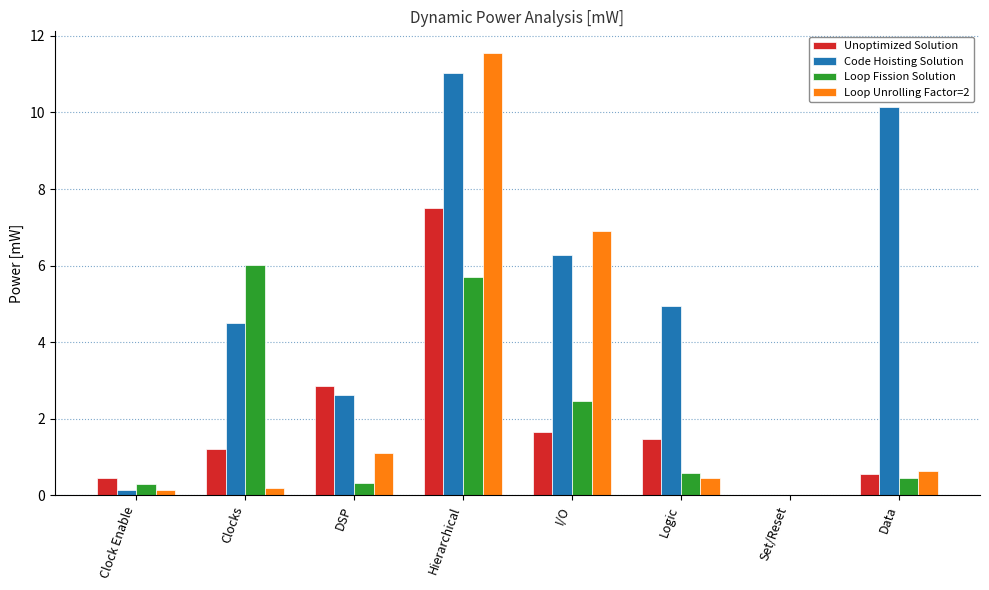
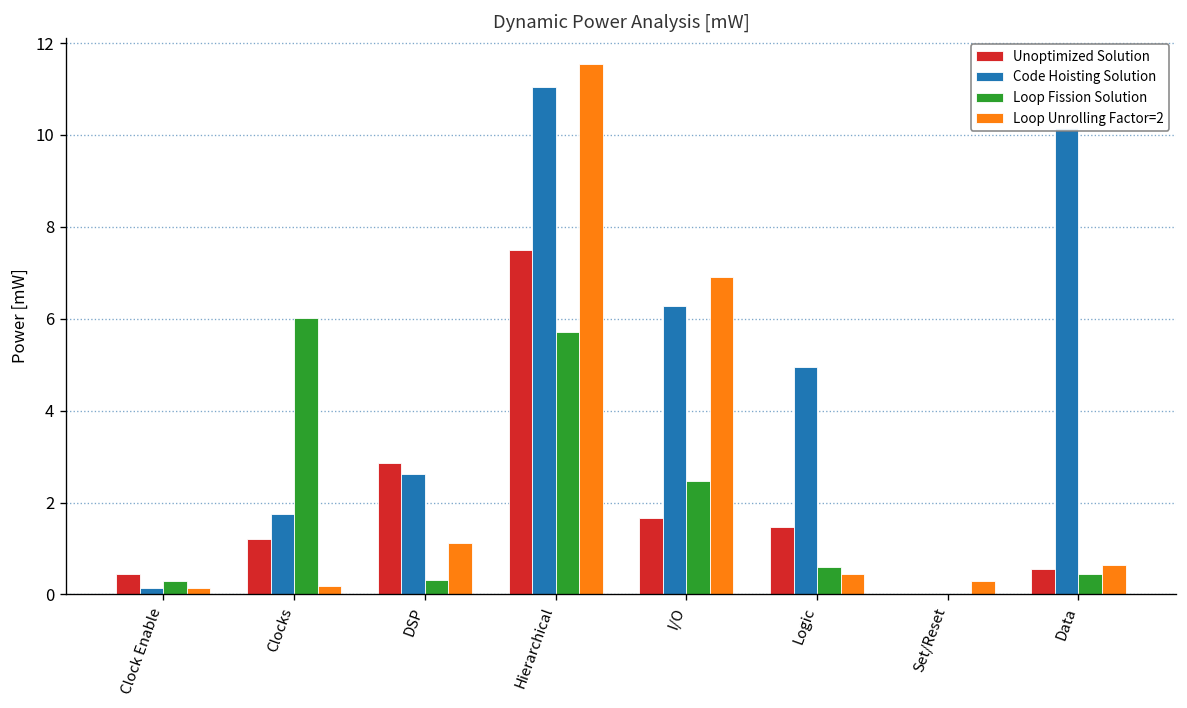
  {
    "Unoptimized Solution": {
      "Clock Enable": 0.5,
      "Clocks": 1.2,
      "DSP": 2.9,
      "Hierarchical": 7.5,
      "I/O": 1.7,
      "Logic": 1.5,
      "Data": 0.6
    },
    "Code Hoisting Solution": {
      "Clock Enable": 0.1,
-     "Clocks": 4.5,
+     "Clocks": 1.8,
      "DSP": 2.6,
      "Hierarchical": 11.0,
      "I/O": 6.3,
      "Logic": 4.9,
      "Data": 10.1
    },
    "Loop Fission Solution": {
      "Clock Enable": 0.3,
      "Clocks": 6.0,
      "DSP": 0.3,
      "Hierarchical": 5.7,
      "I/O": 2.5,
      "Logic": 0.6,
      "Data": 0.5
    },
    "Loop Unrolling Factor=2": {
      "Clock Enable": 0.1,
      "Clocks": 0.2,
      "DSP": 1.1,
      "Hierarchical": 11.5,
      "I/O": 6.9,
      "Logic": 0.4,
-     "Set/Reset": 0.0,
+     "Set/Reset": 0.3,
      "Data": 0.6
    }
  }
